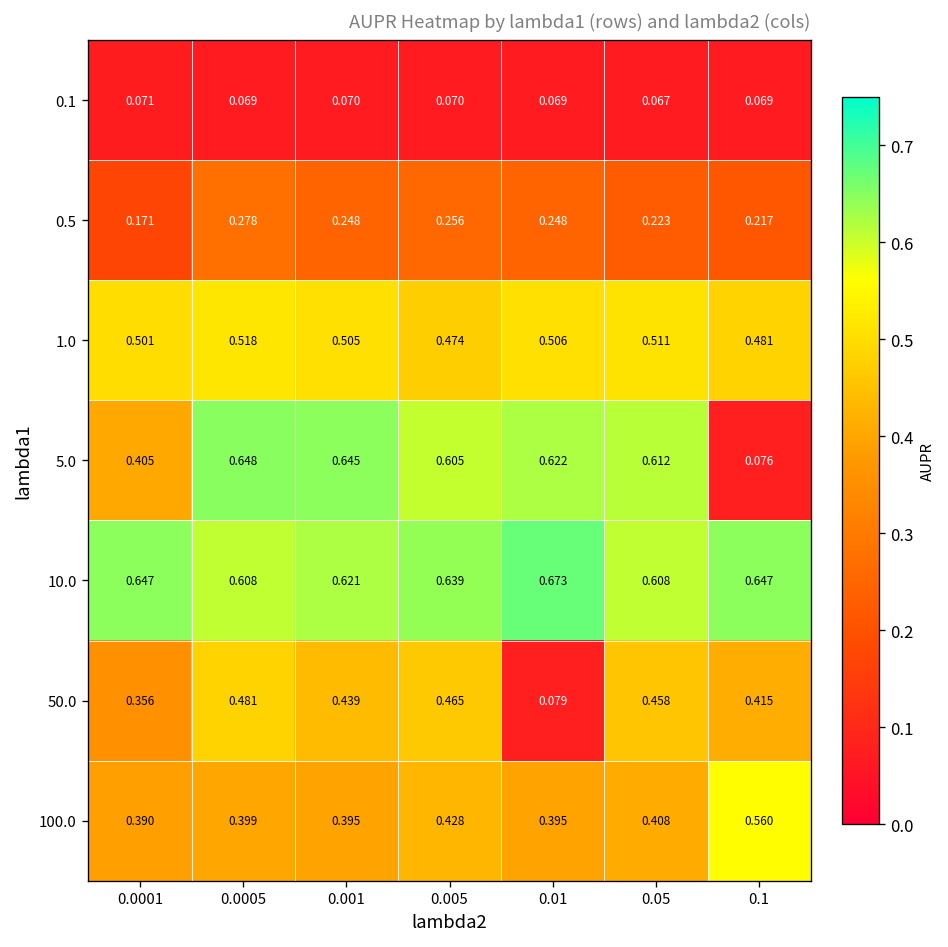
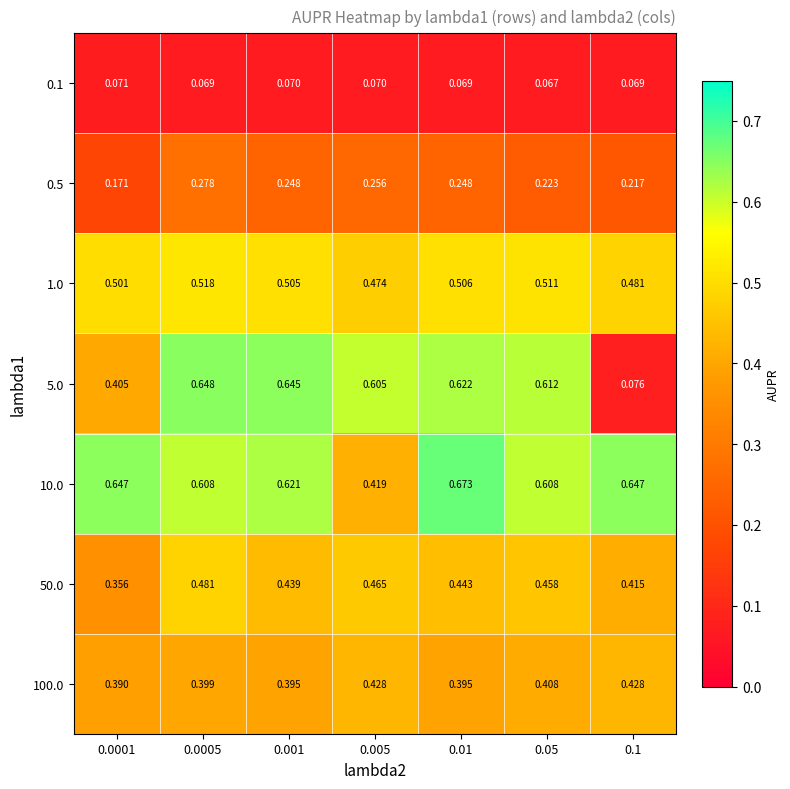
  {
    "0.1": {
      "0.0001": 0.071,
      "0.0005": 0.069,
      "0.001": 0.070,
      "0.005": 0.070,
      "0.01": 0.069,
      "0.05": 0.067,
      "0.1": 0.069
    },
    "0.5": {
      "0.0001": 0.171,
      "0.0005": 0.278,
      "0.001": 0.248,
      "0.005": 0.256,
      "0.01": 0.248,
      "0.05": 0.223,
      "0.1": 0.217
    },
    "1.0": {
      "0.0001": 0.501,
      "0.0005": 0.518,
      "0.001": 0.505,
      "0.005": 0.474,
      "0.01": 0.506,
      "0.05": 0.511,
      "0.1": 0.481
    },
    "5.0": {
      "0.0001": 0.405,
      "0.0005": 0.648,
      "0.001": 0.645,
      "0.005": 0.605,
      "0.01": 0.622,
      "0.05": 0.612,
      "0.1": 0.076
    },
    "10.0": {
      "0.0001": 0.647,
      "0.0005": 0.608,
      "0.001": 0.621,
-     "0.005": 0.639,
+     "0.005": 0.419,
      "0.01": 0.673,
      "0.05": 0.608,
      "0.1": 0.647
    },
    "50.0": {
      "0.0001": 0.356,
      "0.0005": 0.481,
      "0.001": 0.439,
      "0.005": 0.465,
-     "0.01": 0.079,
+     "0.01": 0.443,
      "0.05": 0.458,
      "0.1": 0.415
    },
    "100.0": {
      "0.0001": 0.390,
      "0.0005": 0.399,
      "0.001": 0.395,
      "0.005": 0.428,
      "0.01": 0.395,
      "0.05": 0.408,
-     "0.1": 0.560
+     "0.1": 0.428
    }
  }
